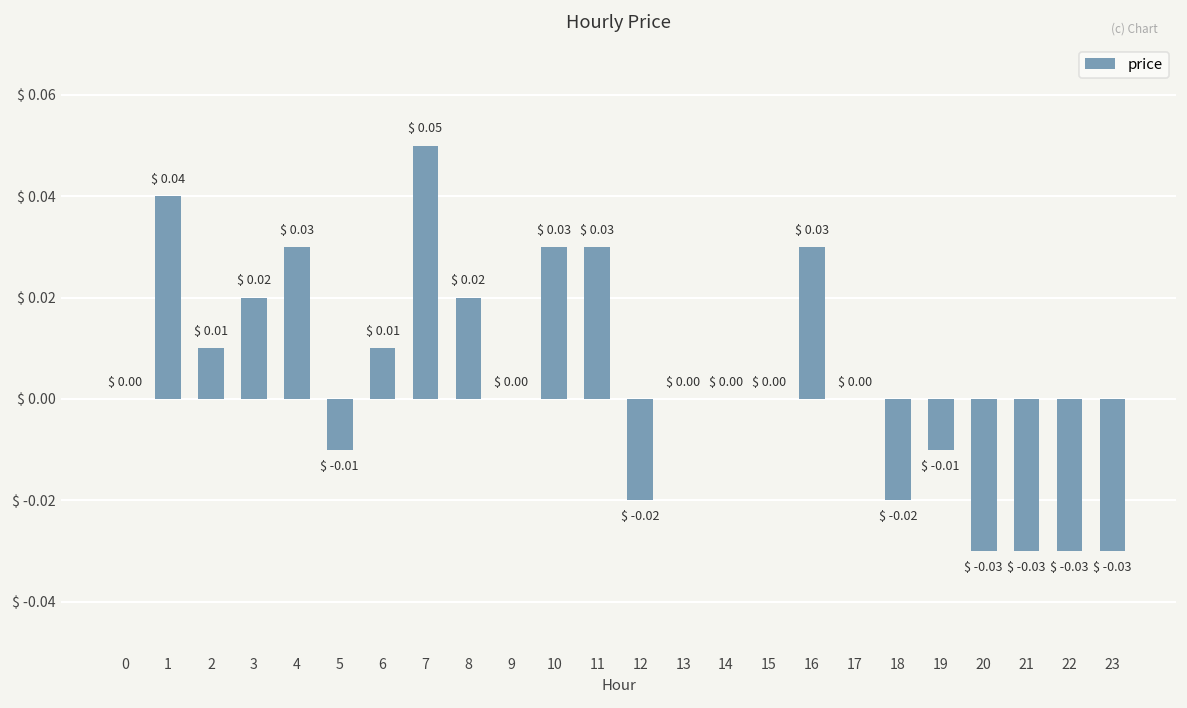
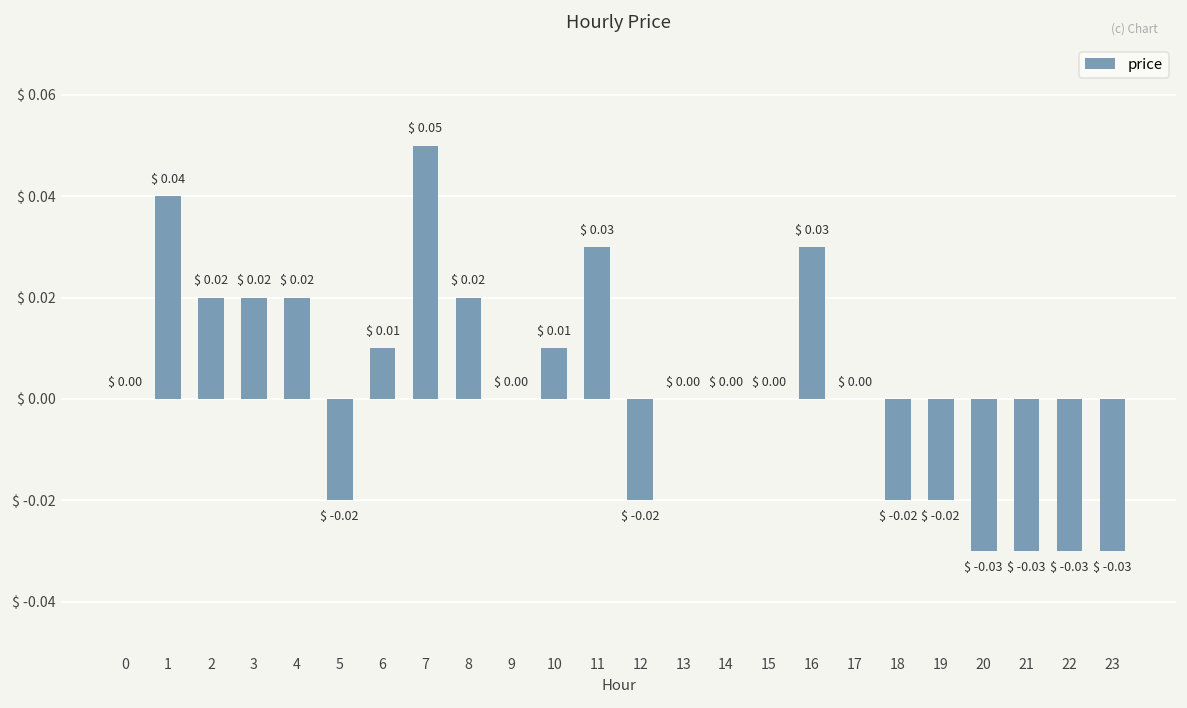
  {
    "0": 0.00,
    "1": 0.04,
-   "2": 0.01,
+   "2": 0.02,
    "3": 0.02,
-   "4": 0.03,
-   "5": -0.01,
+   "4": 0.02,
+   "5": -0.02,
    "6": 0.01,
    "7": 0.05,
    "8": 0.02,
    "9": 0.00,
-   "10": 0.03,
+   "10": 0.01,
    "11": 0.03,
    "12": -0.02,
    "13": 0.00,
    "14": 0.00,
    "15": 0.00,
    "16": 0.03,
    "17": 0.00,
    "18": -0.02,
-   "19": -0.01,
+   "19": -0.02,
    "20": -0.03,
    "21": -0.03,
    "22": -0.03,
    "23": -0.03
  }
